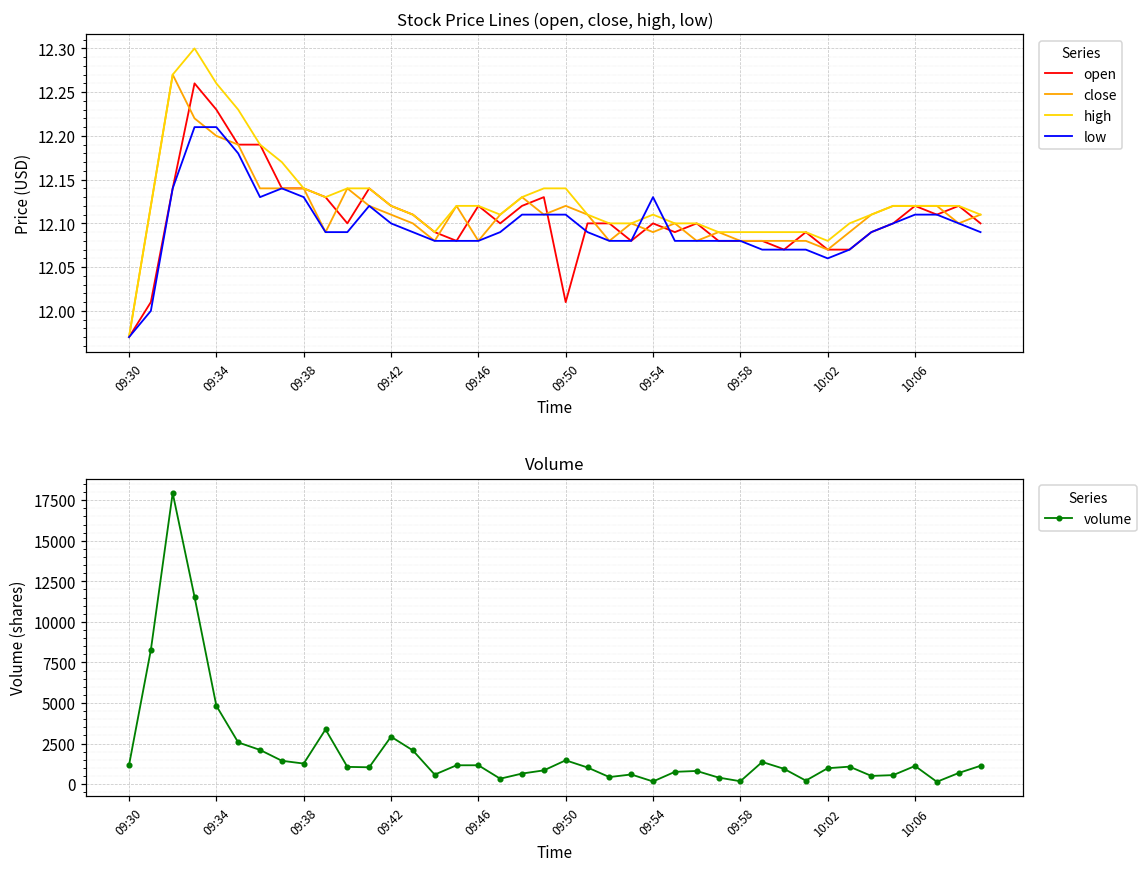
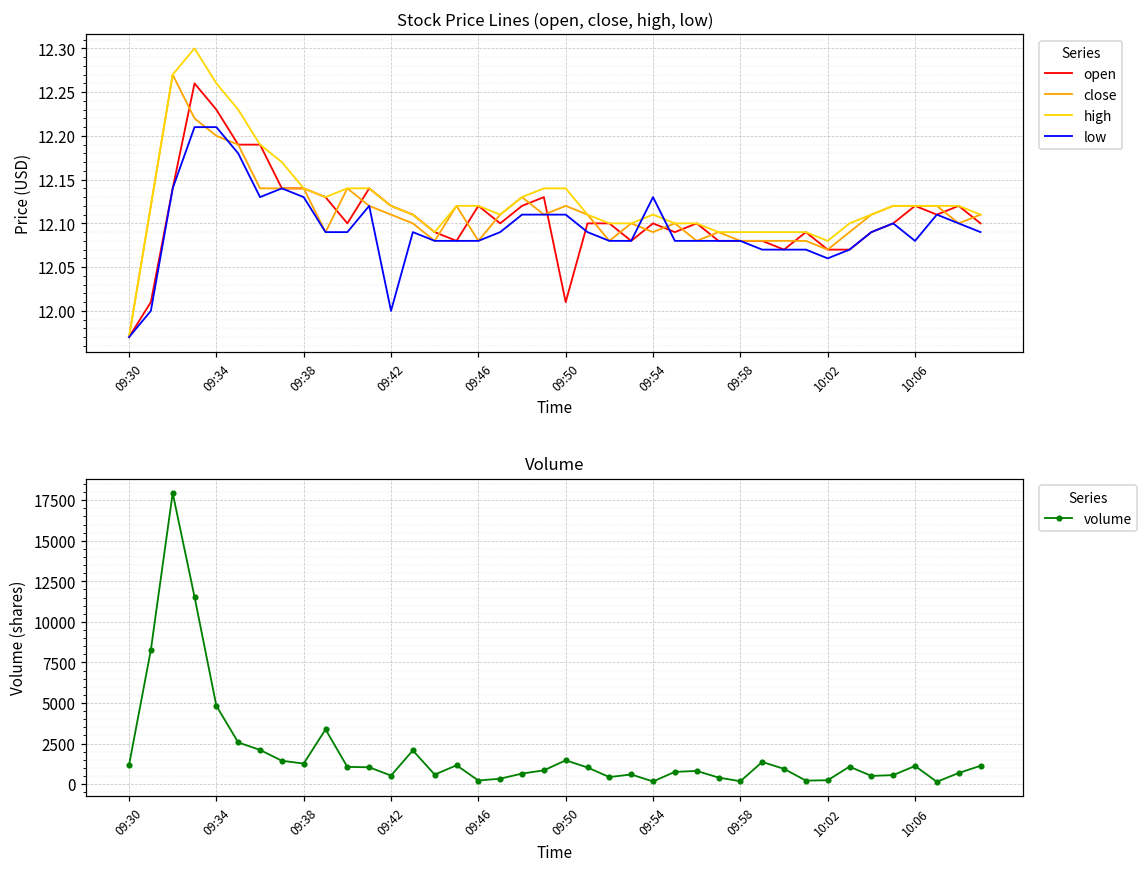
  {
    "Stock Price Lines (open, close, high, low)": {
      "open": {
        "09:34": 12.23,
        "09:50": 12.01,
        "09:54": 12.10
      },
      "low": {
        "09:34": 12.21,
        "09:38": 12.13,
-       "09:42": 12.1,
+       "09:42": 12.0,
        "09:50": 12.11,
        "09:54": 12.13,
        "10:02": 12.06,
-       "10:06": 12.11
+       "10:06": 12.08
      }
    },
    "Volume": {
      "09:30": 1200,
      "09:34": 4800,
      "09:38": 1300,
-     "09:42": 2900,
-     "09:46": 1200,
+     "09:42": 500,
+     "09:46": 200,
      "09:50": 1500,
      "09:54": 200,
      "09:58": 200,
-     "10:02": 1000,
+     "10:02": 200,
      "10:06": 1100
    }
  }
